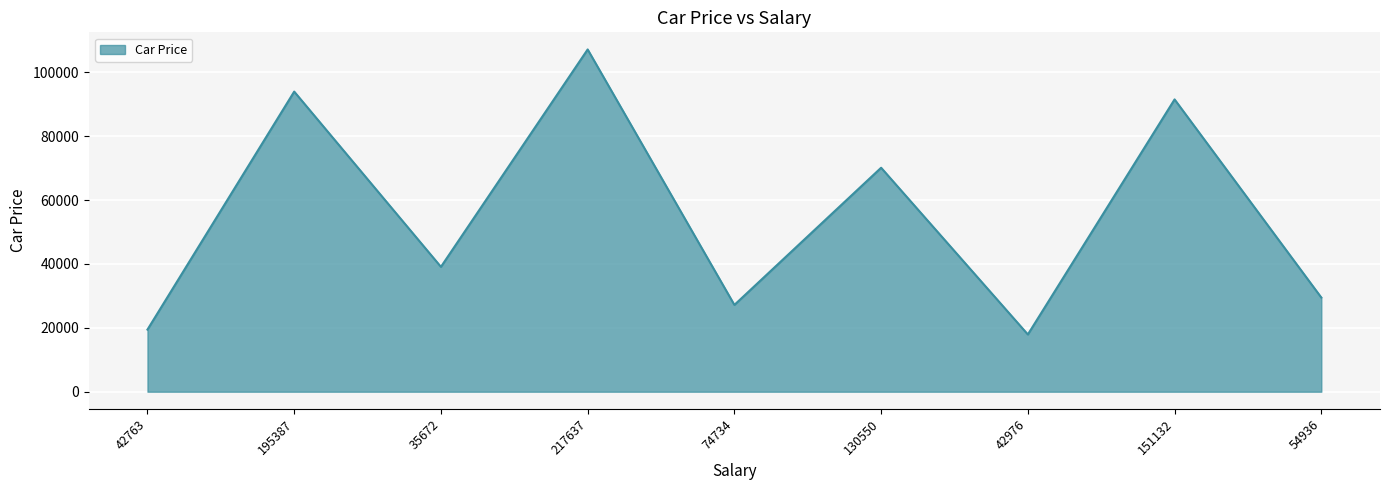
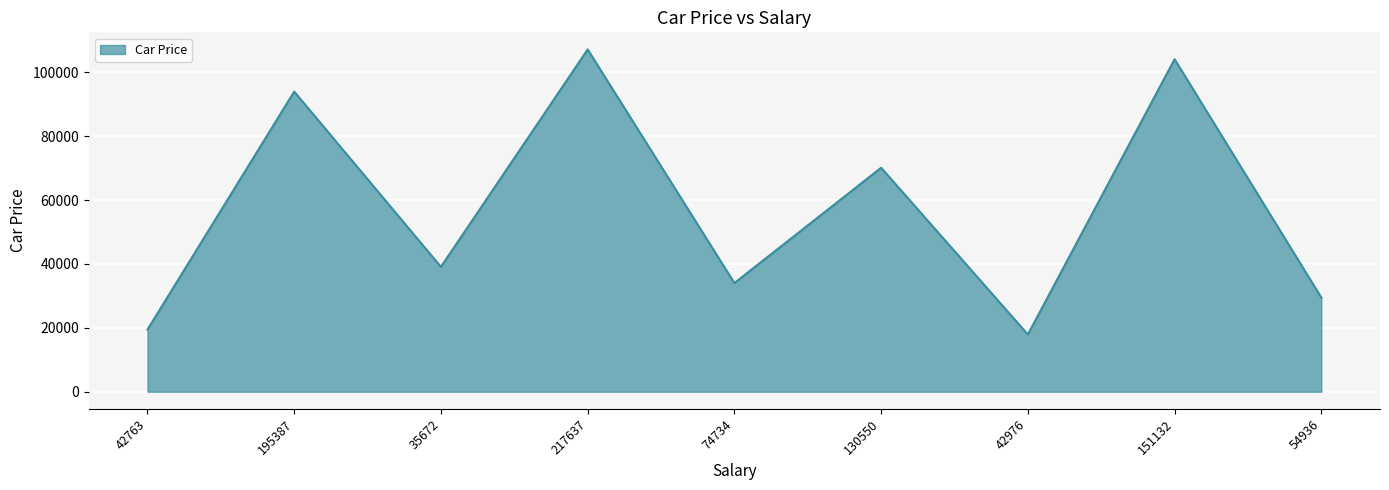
  {
    "42763": 19000,
    "195387": 94000,
    "35672": 39000,
    "217637": 107000,
-   "74734": 27000,
+   "74734": 34000,
    "130550": 70000,
    "42976": 18000,
-   "151132": 92000,
+   "151132": 104000,
    "54936": 29000
  }
